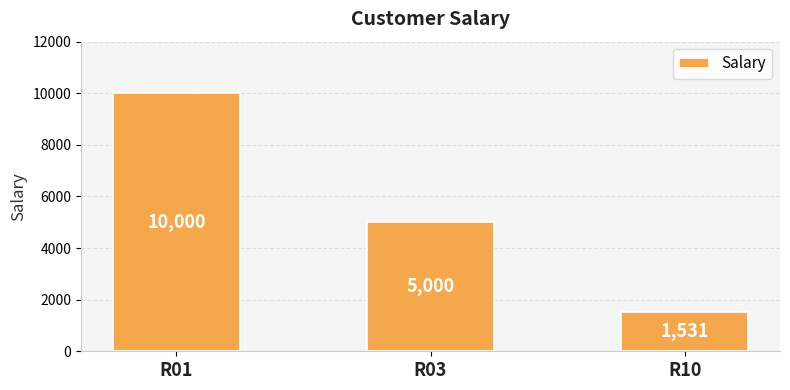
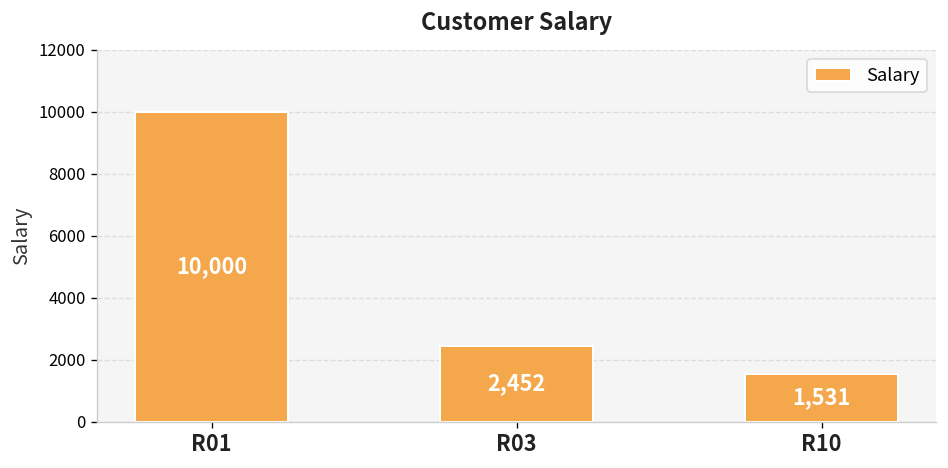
  {
    "R01": "10,000",
-   "R03": "5,000",
+   "R03": "2,452",
    "R10": "1,531"
  }
